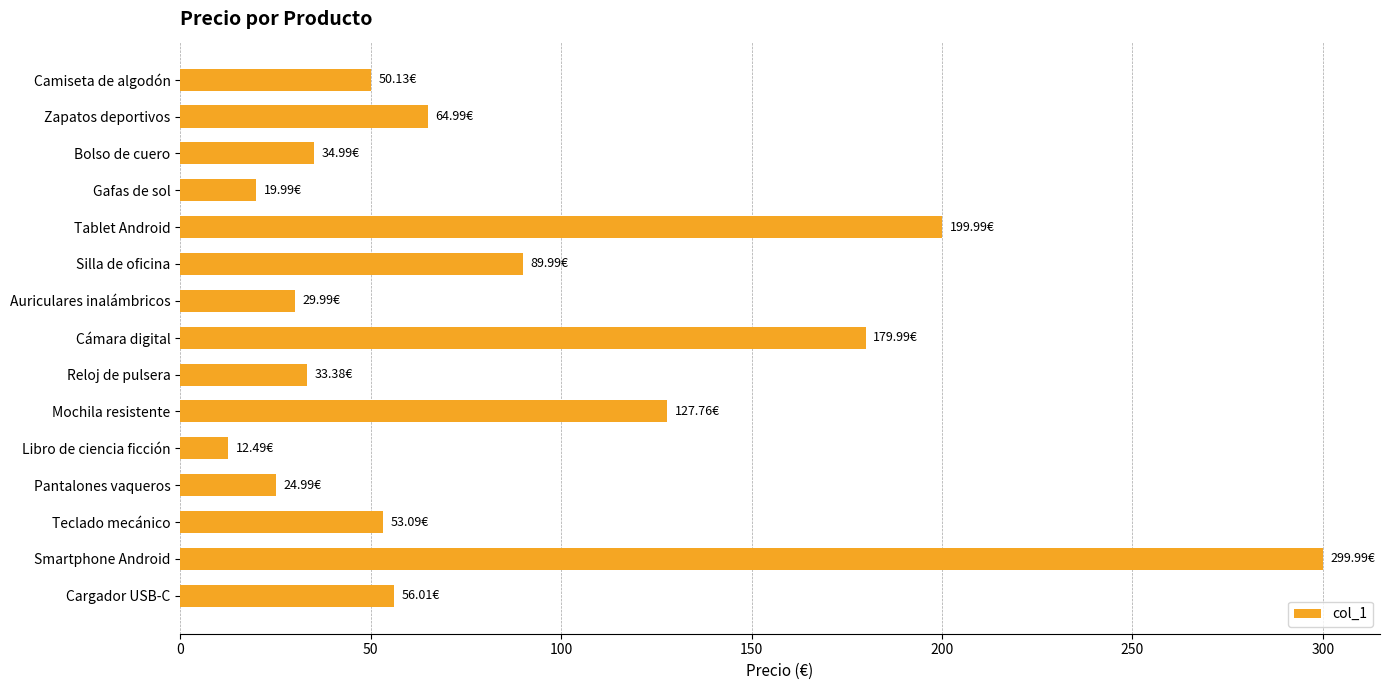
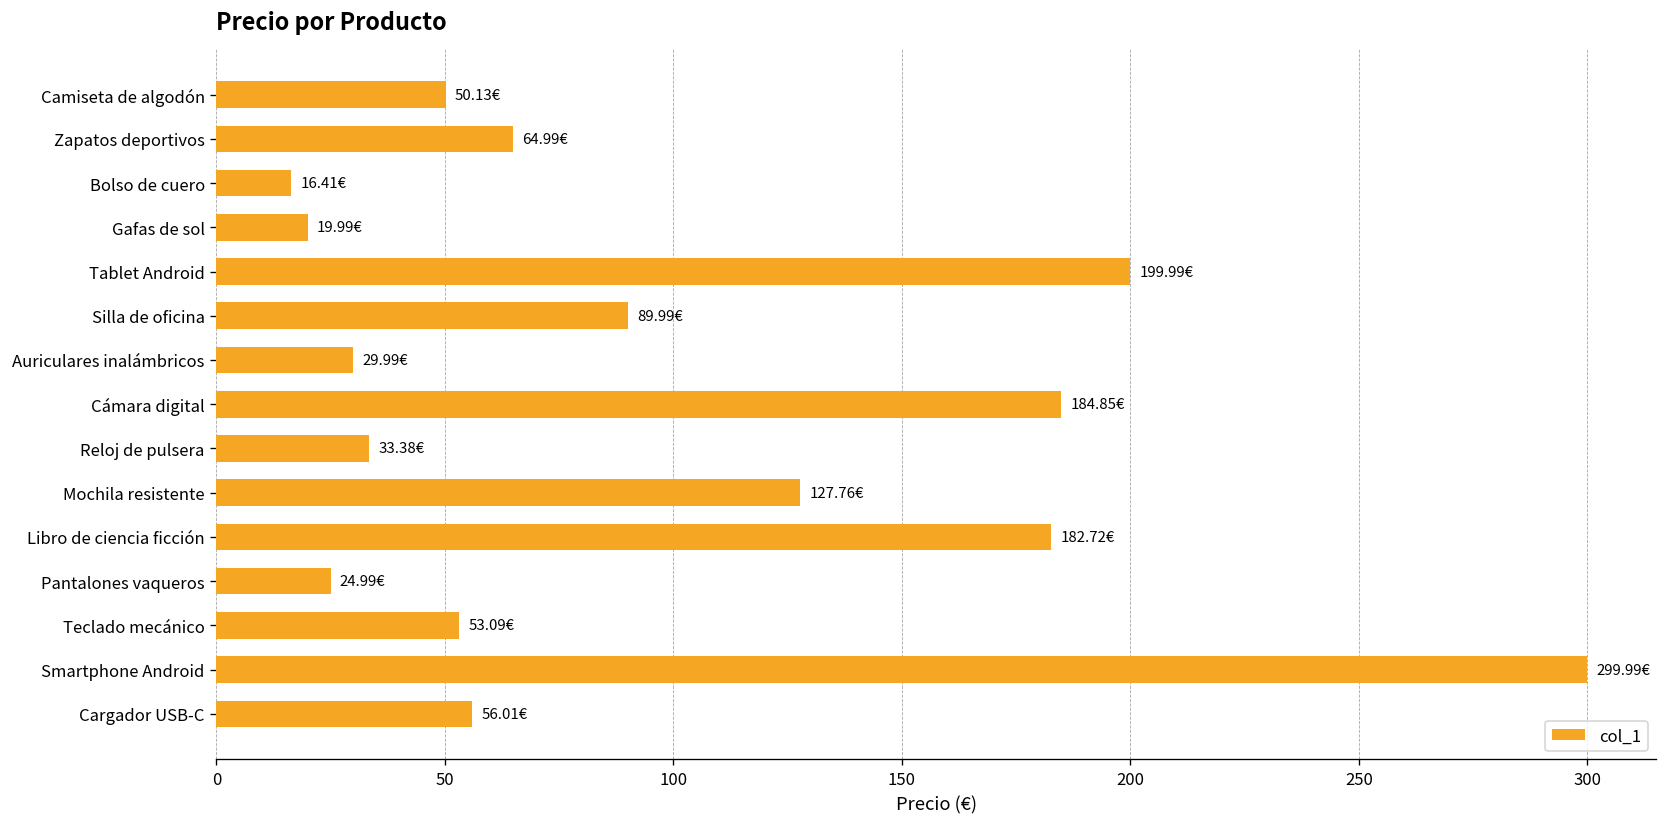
  {
    "Camiseta de algodón": "50.13€",
    "Zapatos deportivos": "64.99€",
-   "Bolso de cuero": "34.99€",
+   "Bolso de cuero": "16.41€",
    "Gafas de sol": "19.99€",
    "Tablet Android": "199.99€",
    "Silla de oficina": "89.99€",
    "Auriculares inalámbricos": "29.99€",
-   "Cámara digital": "179.99€",
+   "Cámara digital": "184.85€",
    "Reloj de pulsera": "33.38€",
    "Mochila resistente": "127.76€",
-   "Libro de ciencia ficción": "12.49€",
+   "Libro de ciencia ficción": "182.72€",
    "Pantalones vaqueros": "24.99€",
    "Teclado mecánico": "53.09€",
    "Smartphone Android": "299.99€",
    "Cargador USB-C": "56.01€"
  }
